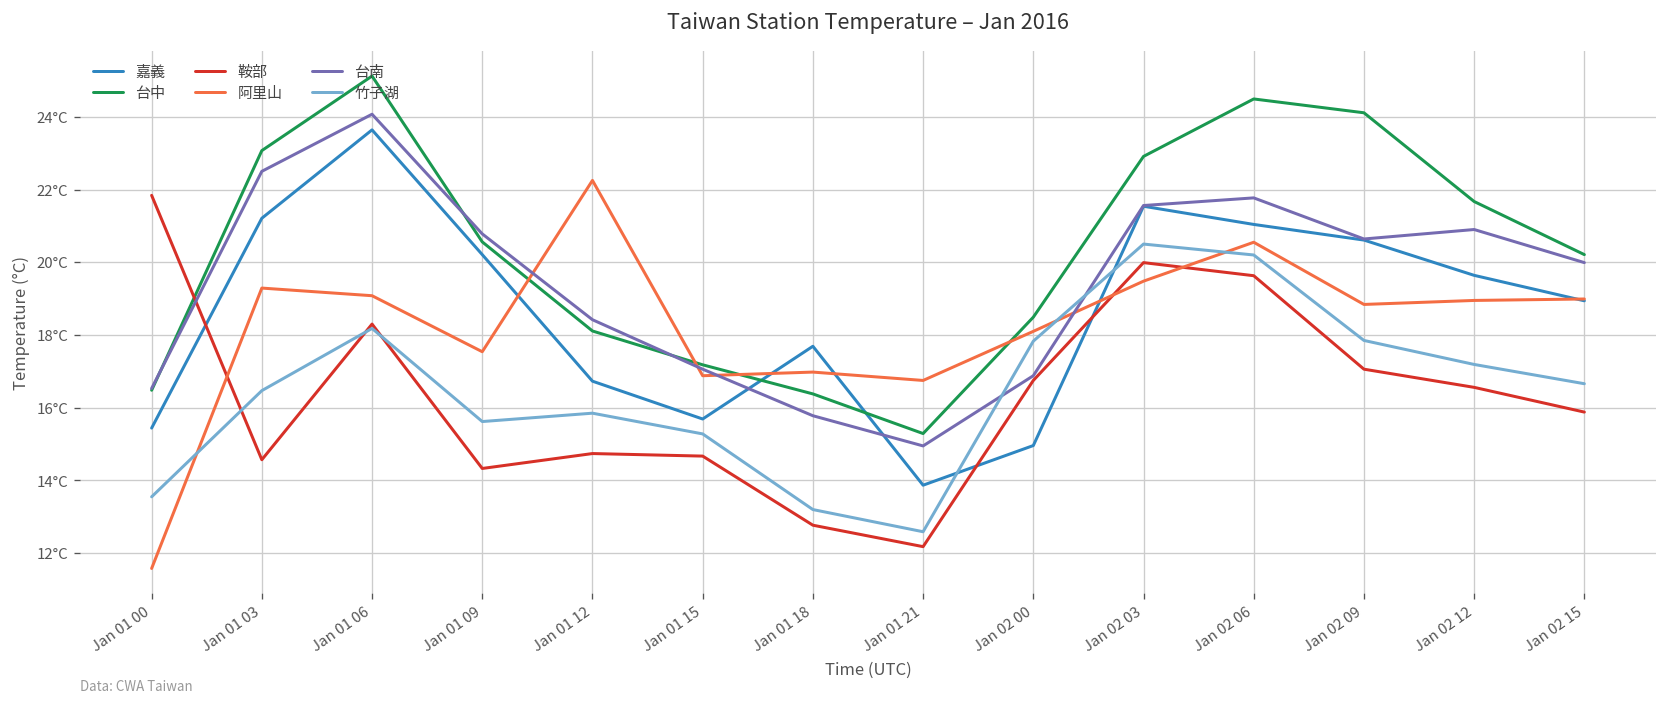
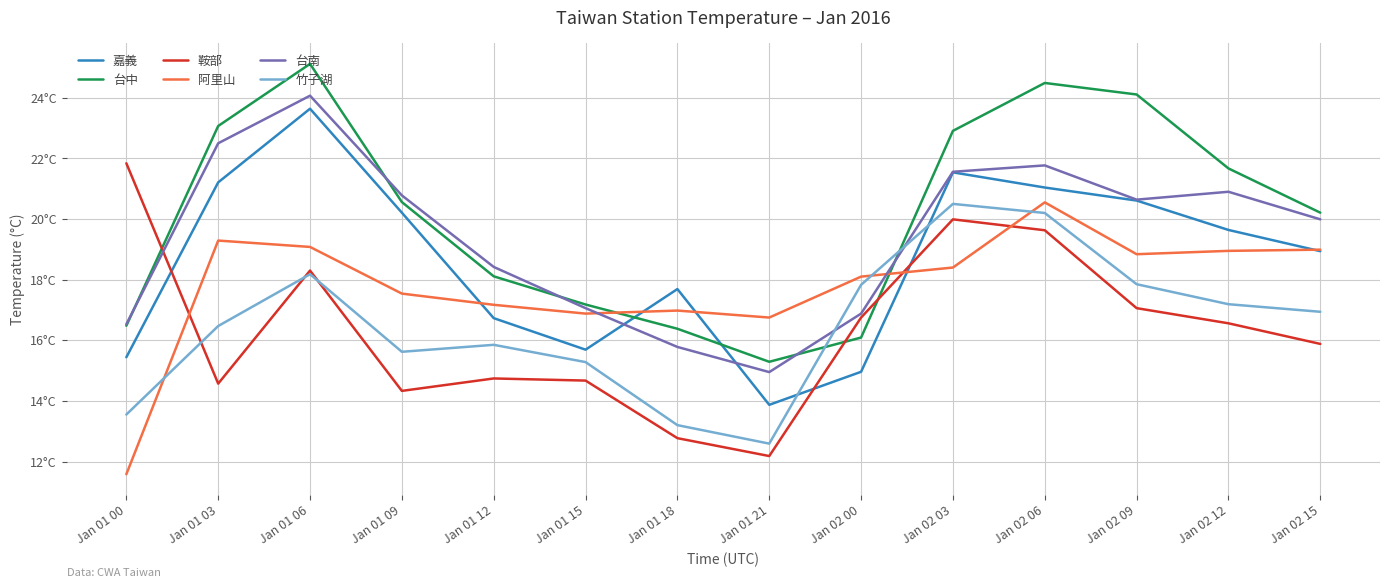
  {
    "嘉義": {
      "Jan 01 00": "15.4°C",
      "Jan 01 03": "21.2°C",
      "Jan 01 06": "23.6°C",
      "Jan 01 09": "20.2°C",
      "Jan 01 12": "16.7°C",
      "Jan 01 15": "15.7°C",
      "Jan 01 18": "17.7°C",
      "Jan 01 21": "13.9°C",
      "Jan 02 00": "15.0°C",
      "Jan 02 06": "21.0°C",
      "Jan 02 12": "19.6°C"
    },
    "台中": {
      "Jan 01 03": "23.1°C",
      "Jan 01 06": "25.1°C",
      "Jan 01 09": "20.6°C",
      "Jan 01 12": "18.1°C",
      "Jan 01 15": "17.2°C",
      "Jan 01 18": "16.4°C",
      "Jan 01 21": "15.3°C",
-     "Jan 02 00": "18.5°C",
+     "Jan 02 00": "16.1°C",
      "Jan 02 03": "22.9°C",
      "Jan 02 06": "24.5°C",
      "Jan 02 09": "24.1°C",
      "Jan 02 12": "21.7°C",
      "Jan 02 15": "20.2°C"
    },
    "鞍部": {
      "Jan 01 00": "21.8°C",
      "Jan 01 03": "14.6°C",
      "Jan 01 06": "18.3°C",
      "Jan 01 09": "14.3°C",
      "Jan 01 12": "14.7°C",
      "Jan 01 15": "14.7°C",
      "Jan 01 18": "12.8°C",
      "Jan 01 21": "12.2°C",
      "Jan 02 00": "16.8°C",
      "Jan 02 03": "20.0°C",
      "Jan 02 06": "19.6°C",
      "Jan 02 09": "17.1°C",
      "Jan 02 12": "16.6°C",
      "Jan 02 15": "15.9°C"
    },
    "阿里山": {
      "Jan 01 00": "11.6°C",
      "Jan 01 03": "19.3°C",
      "Jan 01 06": "19.1°C",
      "Jan 01 09": "17.5°C",
-     "Jan 01 12": "22.3°C",
+     "Jan 01 12": "17.2°C",
      "Jan 01 15": "16.9°C",
      "Jan 01 18": "17.0°C",
      "Jan 01 21": "16.8°C",
      "Jan 02 00": "18.1°C",
-     "Jan 02 03": "19.5°C",
+     "Jan 02 03": "18.4°C",
      "Jan 02 06": "20.6°C",
      "Jan 02 09": "18.8°C",
      "Jan 02 12": "19.0°C"
    },
    "台南": {
      "Jan 01 03": "22.5°C",
      "Jan 01 06": "24.1°C",
      "Jan 01 09": "20.8°C",
      "Jan 01 12": "18.4°C",
      "Jan 01 15": "17.1°C",
      "Jan 01 18": "15.8°C",
      "Jan 01 21": "15.0°C",
      "Jan 02 00": "16.9°C",
      "Jan 02 06": "21.8°C",
      "Jan 02 12": "20.9°C",
      "Jan 02 15": "20.0°C"
    },
    "竹子湖": {
      "Jan 01 00": "13.6°C",
      "Jan 01 03": "16.5°C",
      "Jan 01 06": "18.2°C",
      "Jan 01 09": "15.6°C",
      "Jan 01 12": "15.9°C",
      "Jan 01 15": "15.3°C",
      "Jan 01 18": "13.2°C",
      "Jan 01 21": "12.6°C",
      "Jan 02 00": "17.8°C",
      "Jan 02 03": "20.5°C",
      "Jan 02 06": "20.2°C",
      "Jan 02 09": "17.9°C",
      "Jan 02 12": "17.2°C",
-     "Jan 02 15": "16.7°C"
+     "Jan 02 15": "16.9°C"
    }
  }
